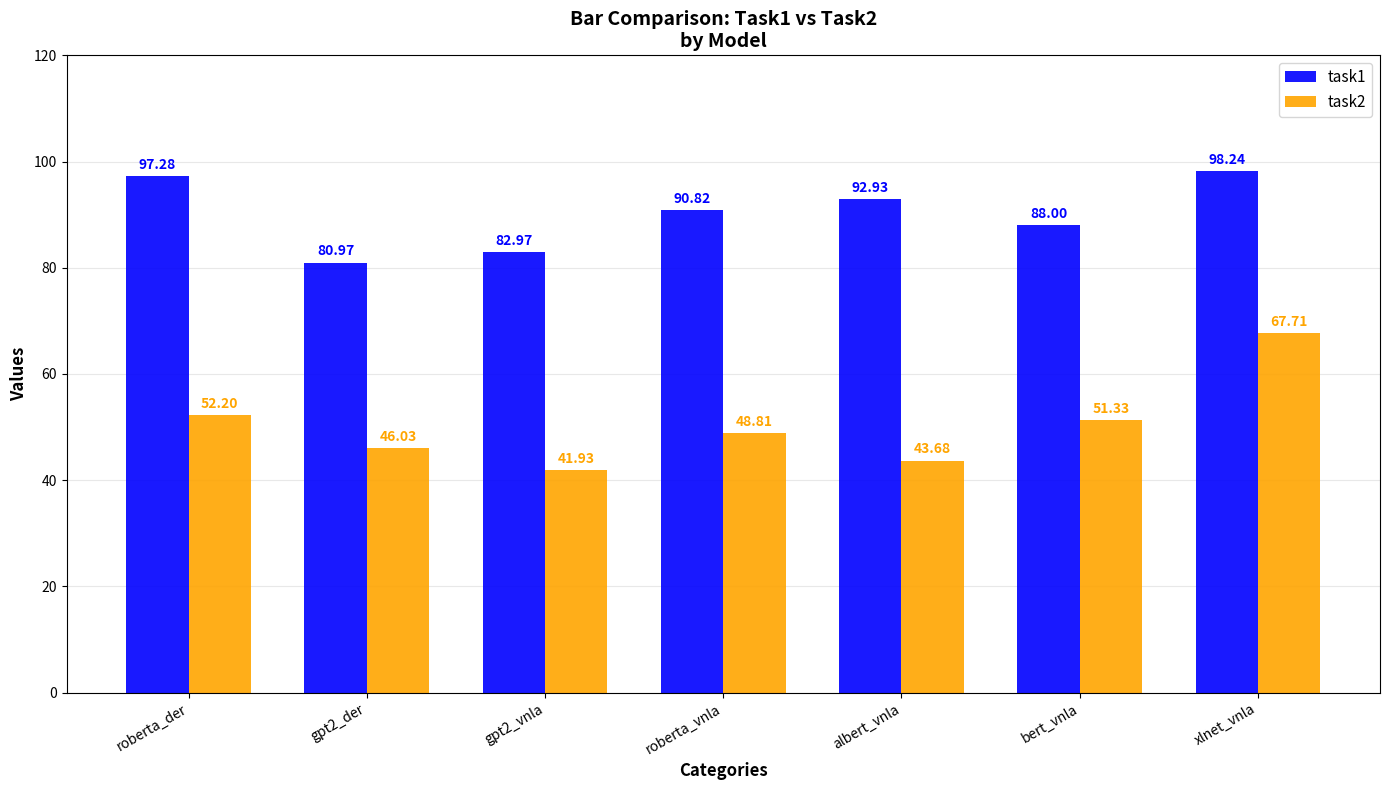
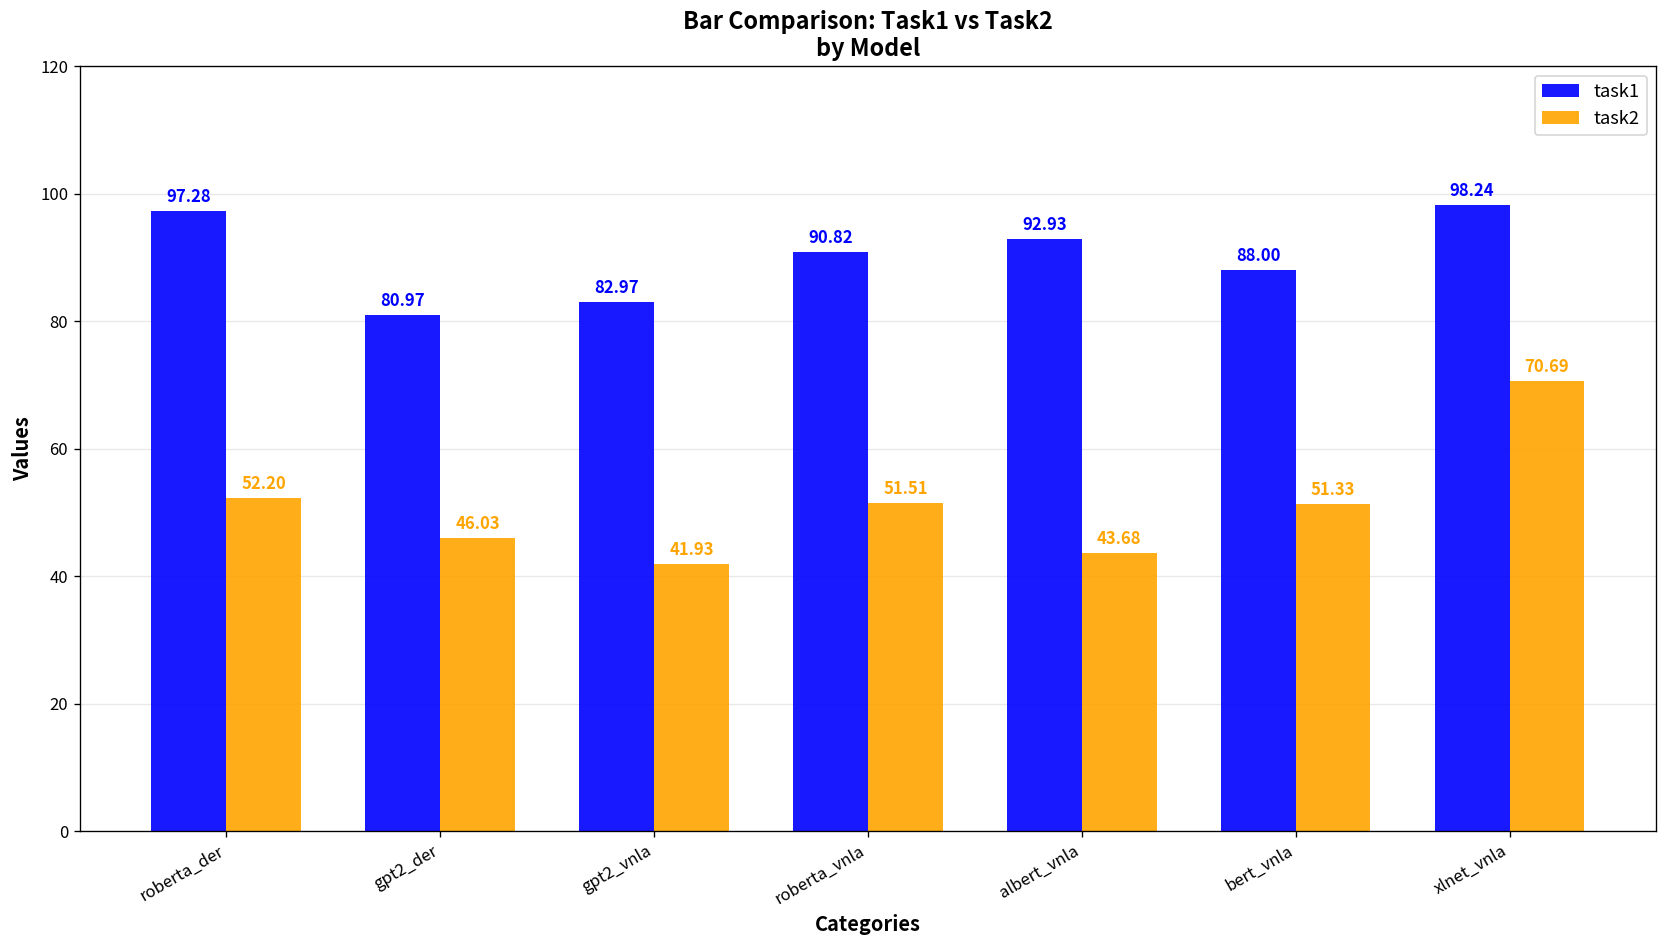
  {
    "task1": {
      "roberta_der": 97.28,
      "gpt2_der": 80.97,
      "gpt2_vnla": 82.97,
      "roberta_vnla": 90.82,
      "albert_vnla": 92.93,
      "bert_vnla": 88.00,
      "xlnet_vnla": 98.24
    },
    "task2": {
      "roberta_der": 52.20,
      "gpt2_der": 46.03,
      "gpt2_vnla": 41.93,
-     "roberta_vnla": 48.81,
+     "roberta_vnla": 51.51,
      "albert_vnla": 43.68,
      "bert_vnla": 51.33,
-     "xlnet_vnla": 67.71
+     "xlnet_vnla": 70.69
    }
  }
